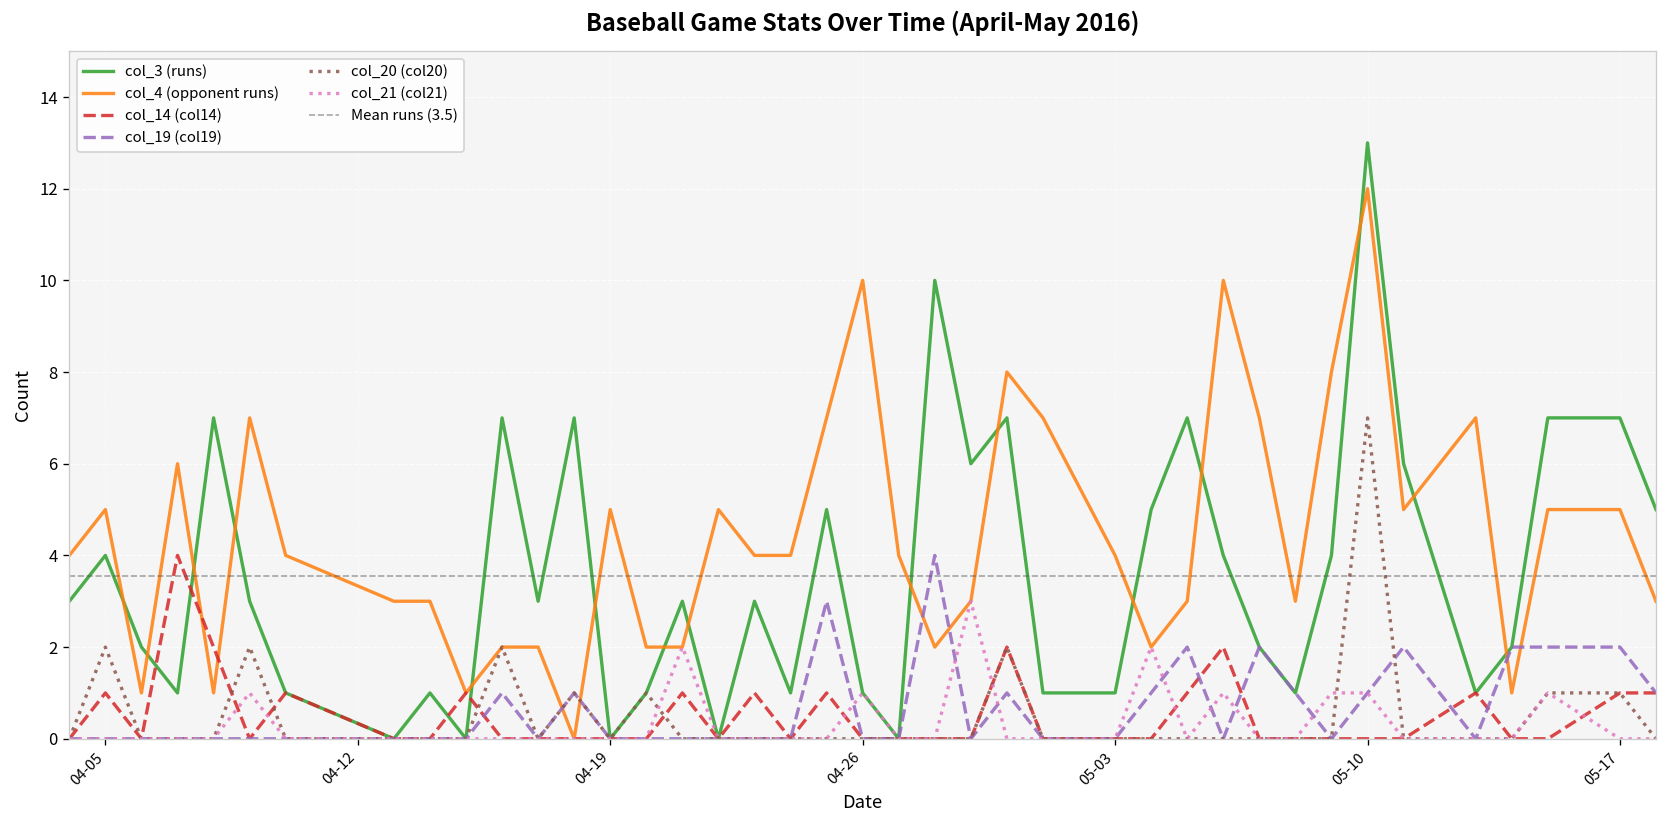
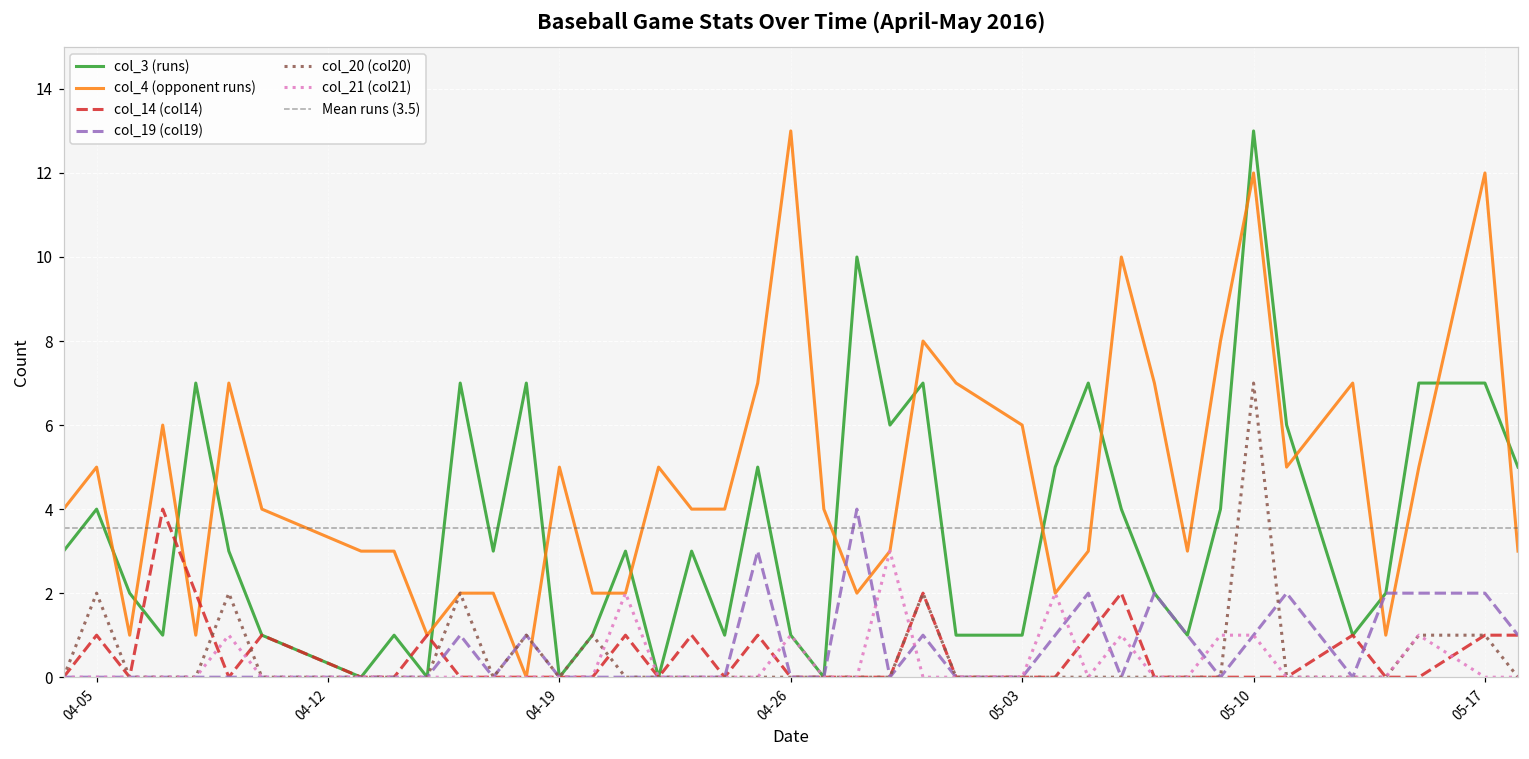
  {
    "col_3 (runs)": {
      "04-05": 4,
      "05-03": 1,
      "05-10": 13,
      "05-17": 7
    },
    "col_4 (opponent runs)": {
      "04-05": 5,
      "04-19": 5,
-     "04-26": 10,
-     "05-03": 4,
+     "04-26": 13,
+     "05-03": 6,
      "05-10": 12,
-     "05-17": 5
+     "05-17": 12
    },
    "col_14 (col14)": {
      "04-05": 1,
      "05-10": 0
    },
    "col_19 (col19)": {
      "05-17": 2
    },
    "col_20 (col20)": {
      "04-05": 2,
      "05-10": 7
    },
    "col_21 (col21)": {
      "05-17": 0
    }
  }
